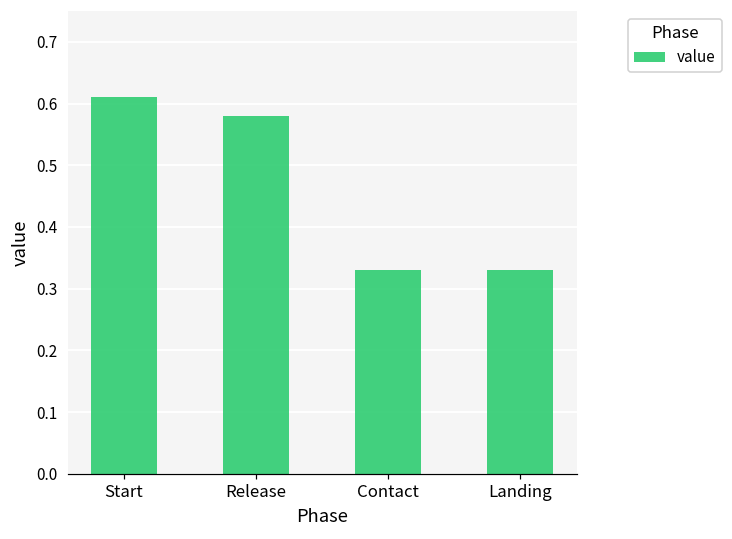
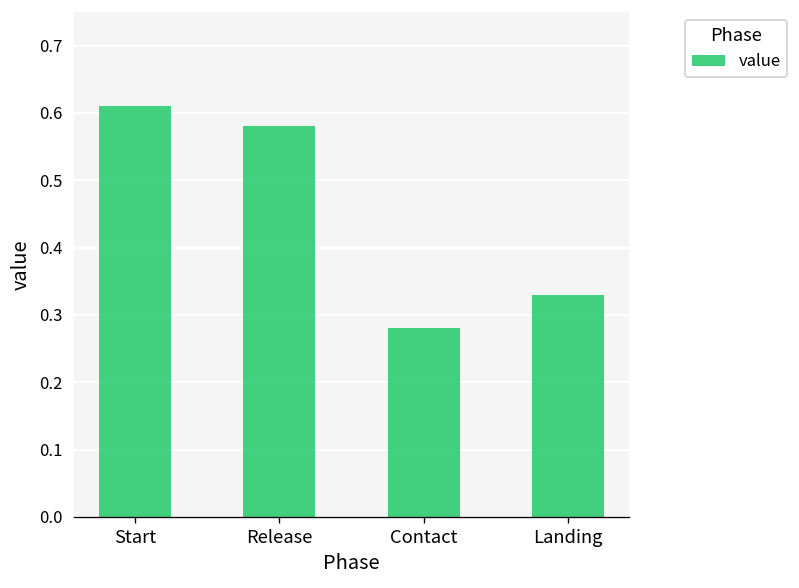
  {
    "Start": 0.61,
    "Release": 0.58,
-   "Contact": 0.33,
+   "Contact": 0.28,
    "Landing": 0.33
  }
